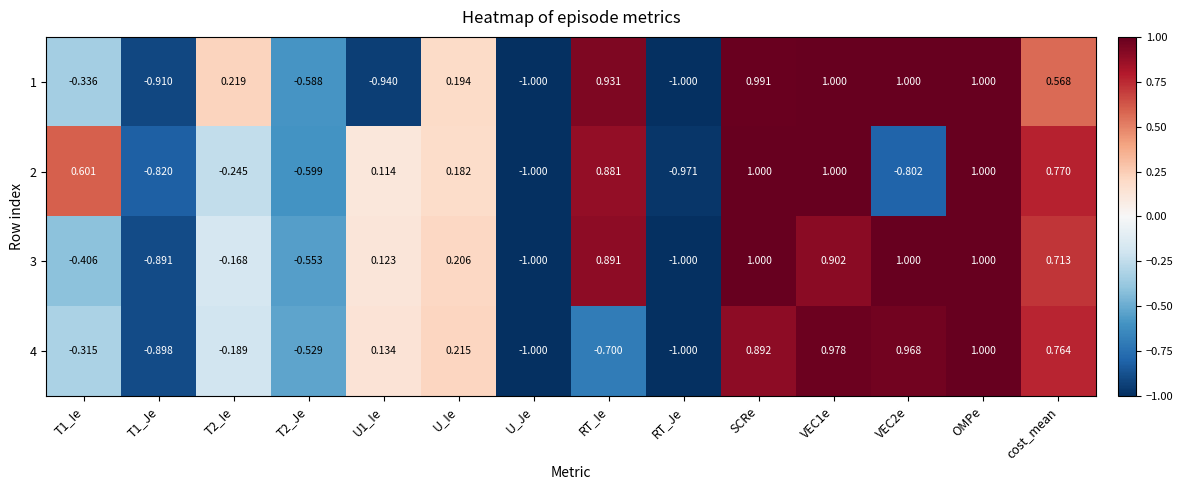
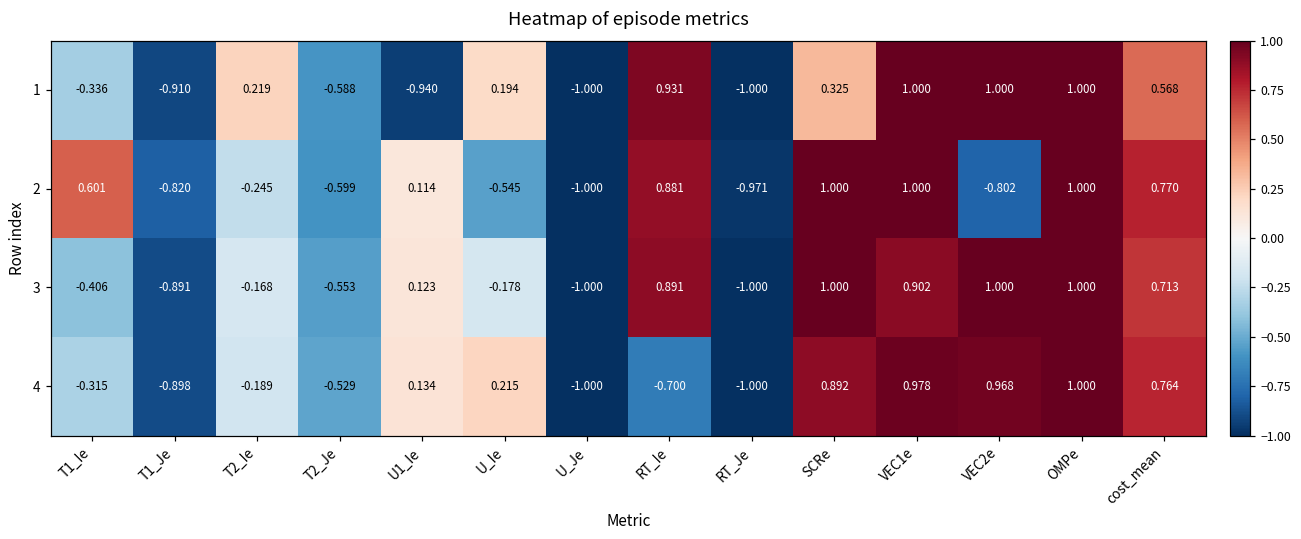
  {
    "1": {
      "T1_Ie": -0.336,
      "T1_Je": -0.910,
      "T2_Ie": 0.219,
      "T2_Je": -0.588,
      "U1_Ie": -0.940,
      "U_Ie": 0.194,
      "U_Je": -1.000,
      "RT_Ie": 0.931,
      "RT_Je": -1.000,
-     "SCRe": 0.991,
+     "SCRe": 0.325,
      "VEC1e": 1.000,
      "VEC2e": 1.000,
      "OMPe": 1.000,
      "cost_mean": 0.568
    },
    "2": {
      "T1_Ie": 0.601,
      "T1_Je": -0.820,
      "T2_Ie": -0.245,
      "T2_Je": -0.599,
      "U1_Ie": 0.114,
-     "U_Ie": 0.182,
+     "U_Ie": -0.545,
      "U_Je": -1.000,
      "RT_Ie": 0.881,
      "RT_Je": -0.971,
      "SCRe": 1.000,
      "VEC1e": 1.000,
      "VEC2e": -0.802,
      "OMPe": 1.000,
      "cost_mean": 0.770
    },
    "3": {
      "T1_Ie": -0.406,
      "T1_Je": -0.891,
      "T2_Ie": -0.168,
      "T2_Je": -0.553,
      "U1_Ie": 0.123,
-     "U_Ie": 0.206,
+     "U_Ie": -0.178,
      "U_Je": -1.000,
      "RT_Ie": 0.891,
      "RT_Je": -1.000,
      "SCRe": 1.000,
      "VEC1e": 0.902,
      "VEC2e": 1.000,
      "OMPe": 1.000,
      "cost_mean": 0.713
    },
    "4": {
      "T1_Ie": -0.315,
      "T1_Je": -0.898,
      "T2_Ie": -0.189,
      "T2_Je": -0.529,
      "U1_Ie": 0.134,
      "U_Ie": 0.215,
      "U_Je": -1.000,
      "RT_Ie": -0.700,
      "RT_Je": -1.000,
      "SCRe": 0.892,
      "VEC1e": 0.978,
      "VEC2e": 0.968,
      "OMPe": 1.000,
      "cost_mean": 0.764
    }
  }
